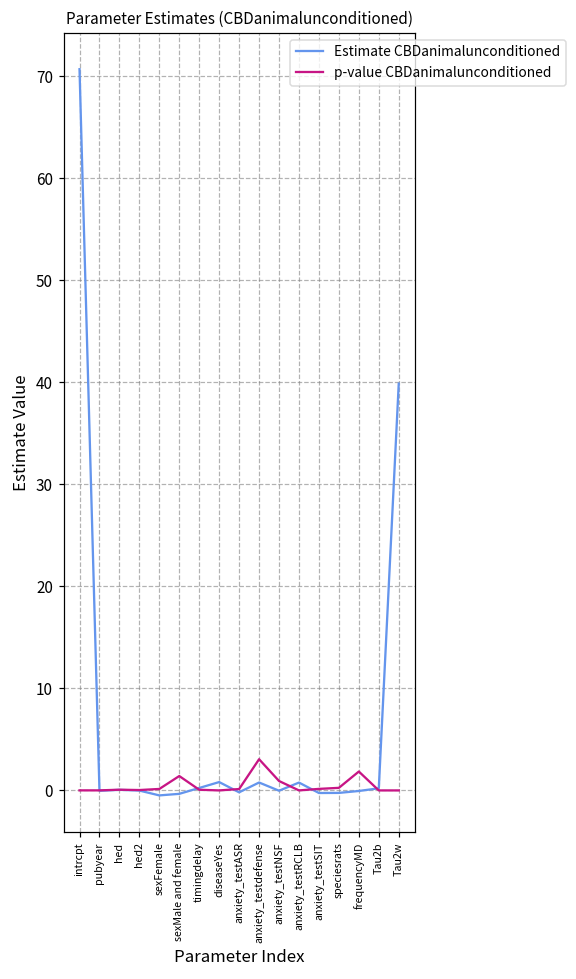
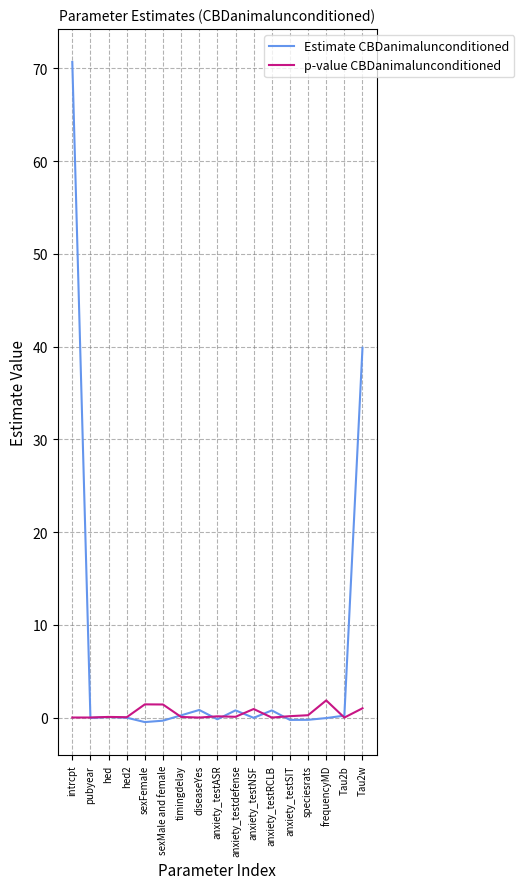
  {
    "Estimate CBDanimalunconditioned": {
      "intrcpt": 71,
      "sexFemale": 0,
      "sexMale and female": 0,
      "diseaseYes": 1,
      "anxiety_testASR": 0,
      "anxiety_testdefense": 1,
      "anxiety_testNSF": 0,
      "anxiety_testRCLB": 1,
      "anxiety_testSIT": 0,
      "speciesrats": 0,
      "frequencyMD": 0,
      "Tau2w": 40
    },
    "p-value CBDanimalunconditioned": {
      "intrcpt": 0,
-     "sexFemale": 0,
+     "sexFemale": 1,
      "sexMale and female": 1,
      "diseaseYes": 0,
      "anxiety_testASR": 0,
-     "anxiety_testdefense": 3,
+     "anxiety_testdefense": 0,
      "anxiety_testNSF": 1,
      "anxiety_testRCLB": 0,
      "anxiety_testSIT": 0,
      "speciesrats": 0,
      "frequencyMD": 2,
-     "Tau2w": 0
+     "Tau2w": 1
    }
  }
